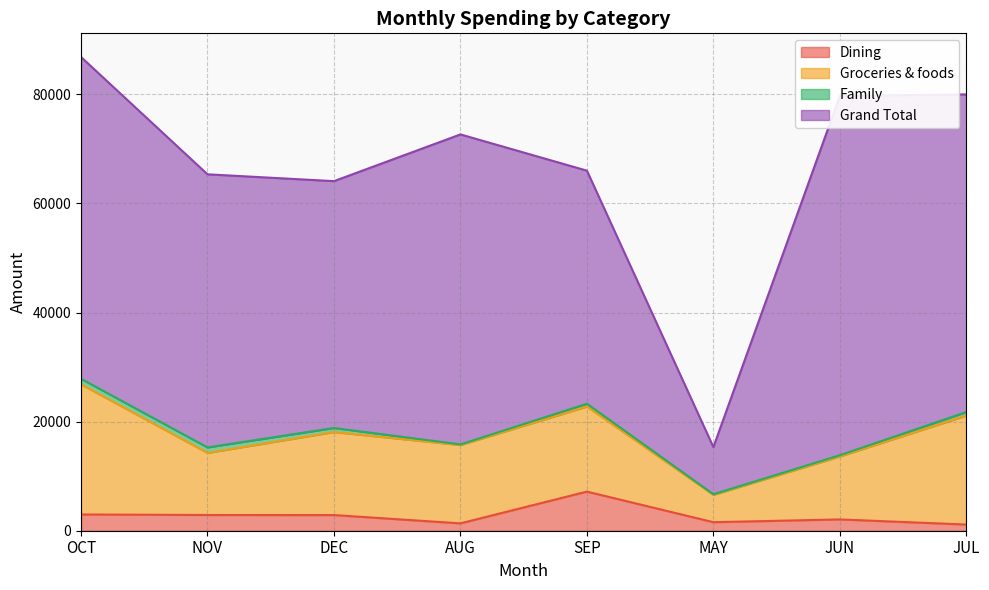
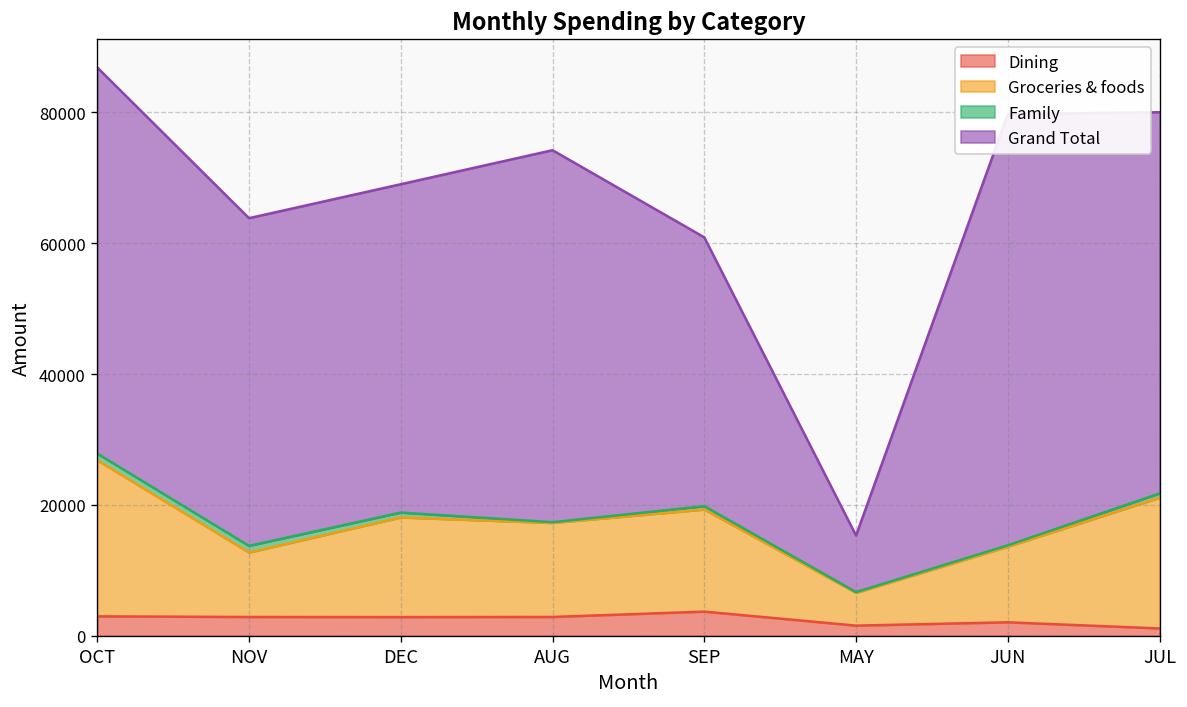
  {
    "Dining": {
      "OCT": 3000,
      "NOV": 3000,
      "DEC": 3000,
-     "AUG": 1000,
-     "SEP": 7000,
+     "AUG": 3000,
+     "SEP": 4000,
      "MAY": 2000,
      "JUN": 2000,
      "JUL": 1000
    },
    "Groceries & foods": {
      "OCT": 24000,
-     "NOV": 11000,
+     "NOV": 10000,
      "DEC": 15000,
      "SEP": 16000,
      "JUL": 20000
    },
    "Family": {
      "OCT": 1000,
      "NOV": 1000,
      "DEC": 1000,
      "SEP": 1000,
      "JUL": 1000
    },
    "Grand Total": {
      "OCT": 59000,
      "NOV": 50000,
-     "DEC": 45000,
+     "DEC": 50000,
      "AUG": 57000,
-     "SEP": 43000,
+     "SEP": 41000,
      "MAY": 9000,
      "JUL": 58000
    }
  }
